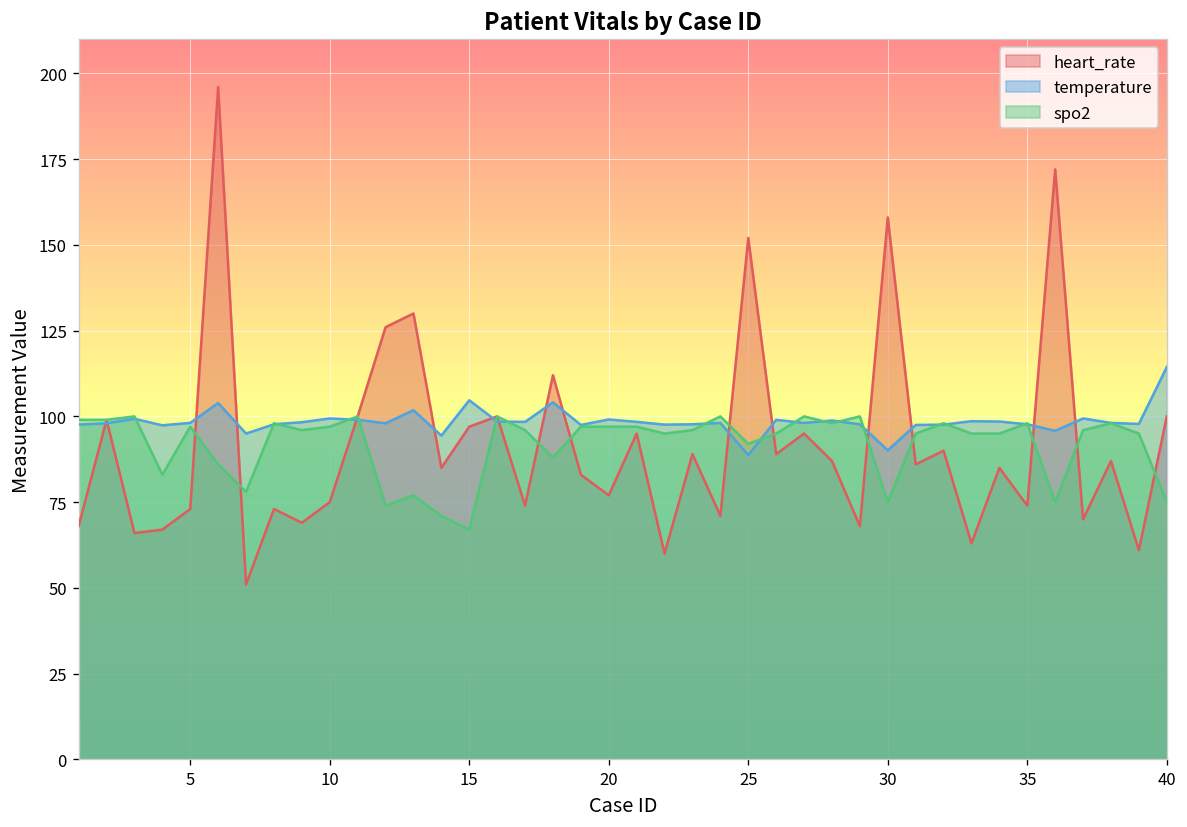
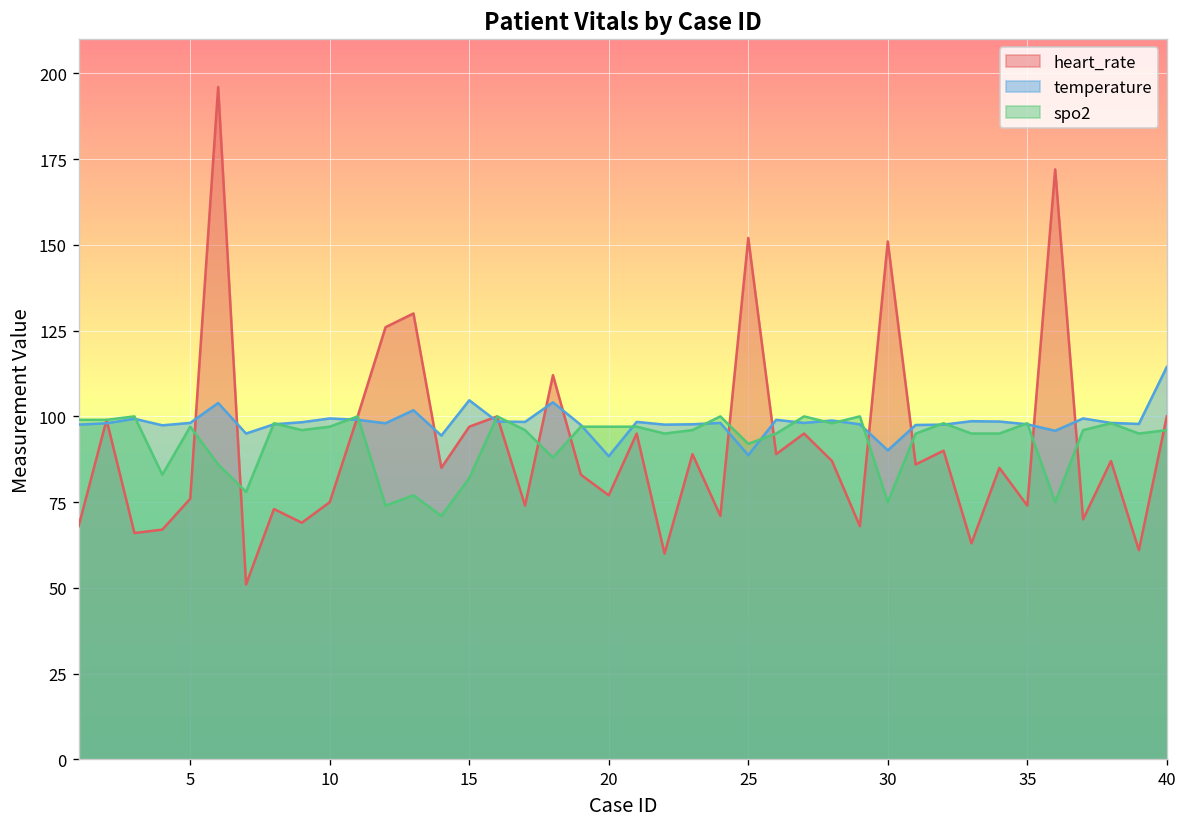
  {
    "heart_rate": {
-     "5": 73,
+     "5": 76,
      "10": 75,
      "15": 97,
      "20": 77,
      "25": 152,
-     "30": 158,
+     "30": 151,
      "35": 74,
      "40": 100
    },
    "temperature": {
      "5": 98,
      "10": 99,
      "15": 105,
-     "20": 99,
+     "20": 88,
      "25": 89,
      "30": 90,
      "40": 114
    },
    "spo2": {
      "5": 97,
      "10": 97,
-     "15": 67,
+     "15": 82,
      "20": 97,
      "25": 92,
      "30": 75,
-     "40": 75
+     "40": 96
    }
  }
